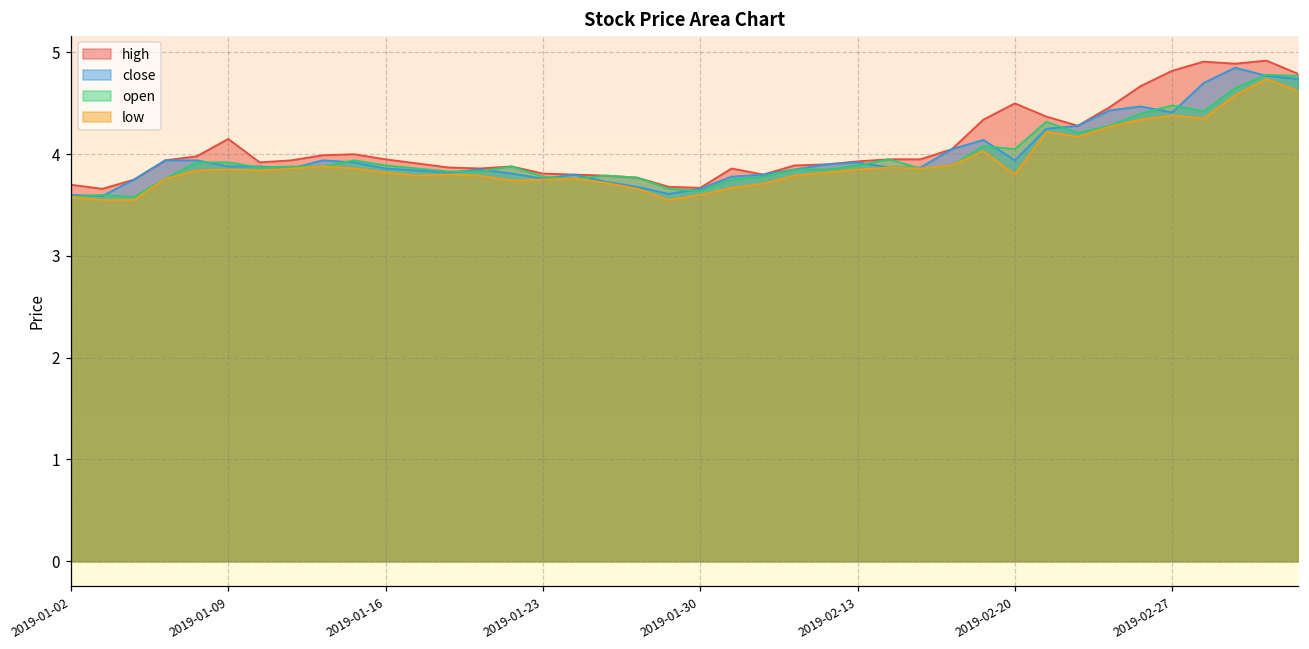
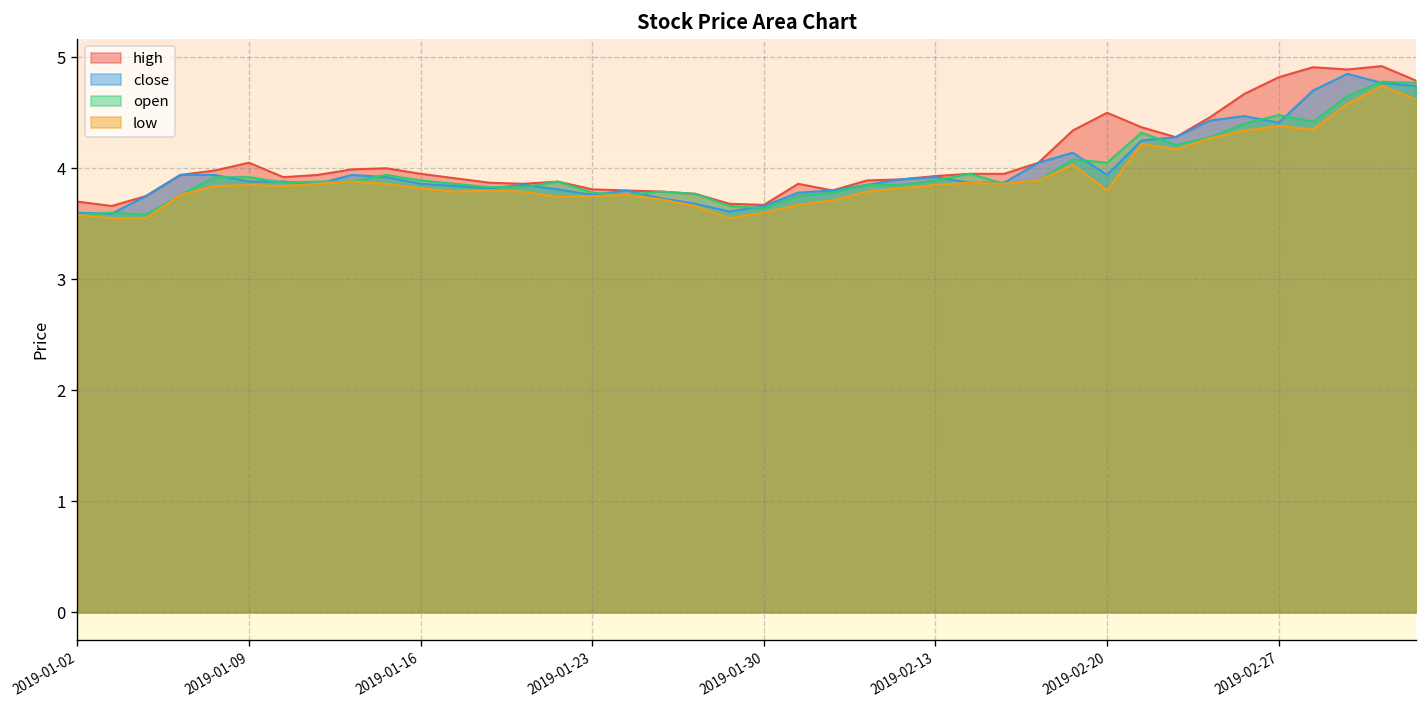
  {
    "high": {
      "2019-01-02": 3.7,
-     "2019-01-09": 4.2,
+     "2019-01-09": 4.1,
      "2019-01-16": 4.0,
      "2019-01-23": 3.8,
      "2019-02-20": 4.5,
      "2019-02-27": 4.8
    },
    "close": {
      "2019-01-09": 3.9,
      "2019-01-16": 3.9,
      "2019-02-20": 3.9,
      "2019-02-27": 4.4
    },
    "open": {
      "2019-01-09": 3.9,
      "2019-01-16": 3.9,
      "2019-02-13": 3.9,
      "2019-02-20": 4.1,
      "2019-02-27": 4.5
    },
    "low": {
      "2019-01-09": 3.9,
      "2019-01-16": 3.8,
      "2019-01-30": 3.6,
      "2019-02-13": 3.9,
      "2019-02-20": 3.8,
      "2019-02-27": 4.4
    }
  }
